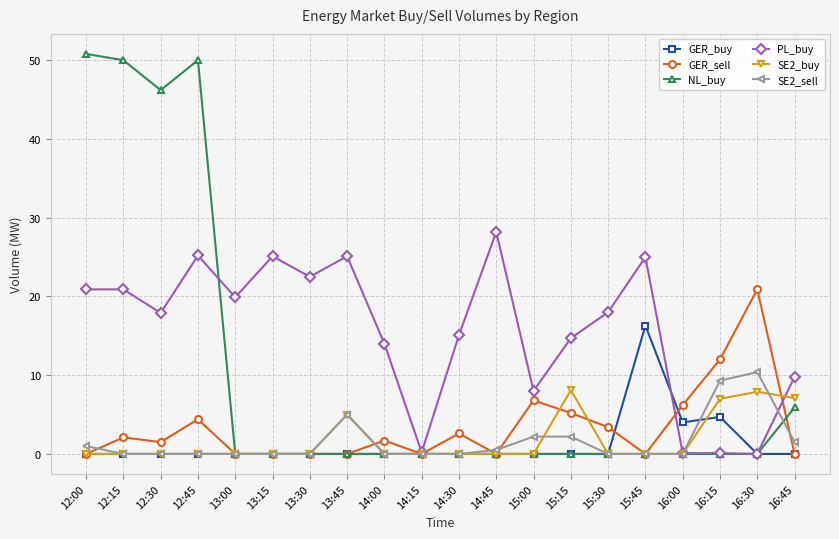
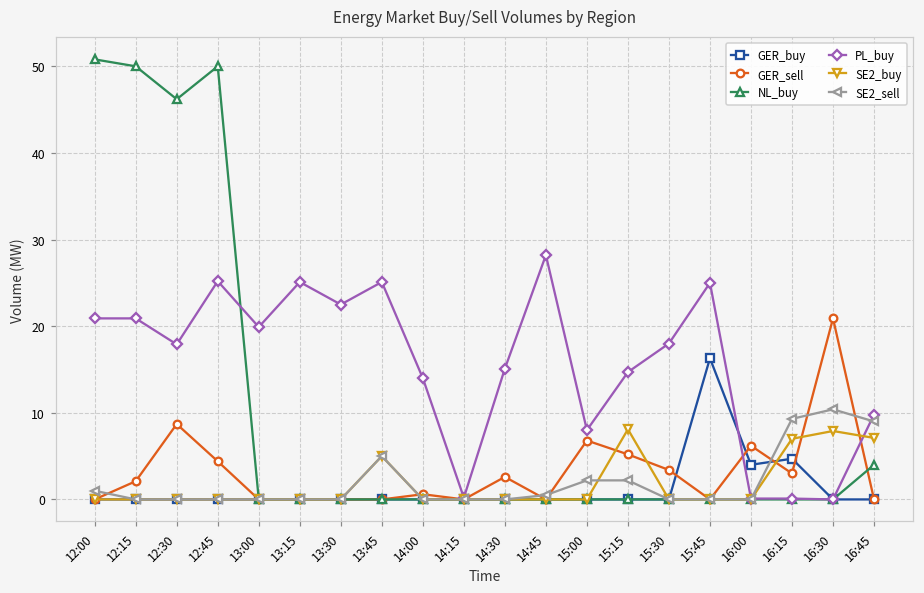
  {
    "GER_buy": {
      "15:45": 16,
      "16:00": 4,
      "16:15": 5
    },
    "GER_sell": {
      "12:15": 2,
-     "12:30": 2,
+     "12:30": 9,
      "12:45": 4,
-     "14:00": 2,
+     "14:00": 1,
      "14:30": 3,
      "15:00": 7,
      "15:15": 5,
      "15:30": 3,
      "16:00": 6,
-     "16:15": 12,
+     "16:15": 3,
      "16:30": 21
    },
    "NL_buy": {
      "12:00": 51,
      "12:15": 50,
      "12:30": 46,
      "12:45": 50,
-     "16:45": 6
+     "16:45": 4
    },
    "PL_buy": {
      "12:00": 21,
      "12:15": 21,
      "12:30": 18,
      "12:45": 25,
      "13:00": 20,
      "13:15": 25,
      "13:30": 23,
      "13:45": 25,
      "14:00": 14,
      "14:30": 15,
      "14:45": 28,
      "15:00": 8,
      "15:15": 15,
      "15:30": 18,
      "15:45": 25,
      "16:45": 10
    },
    "SE2_buy": {
      "15:15": 8,
      "16:15": 7,
      "16:30": 8,
      "16:45": 7
    },
    "SE2_sell": {
      "12:00": 1,
      "14:45": 1,
      "15:00": 2,
      "15:15": 2,
      "16:15": 9,
      "16:30": 10,
-     "16:45": 2
+     "16:45": 9
    }
  }
